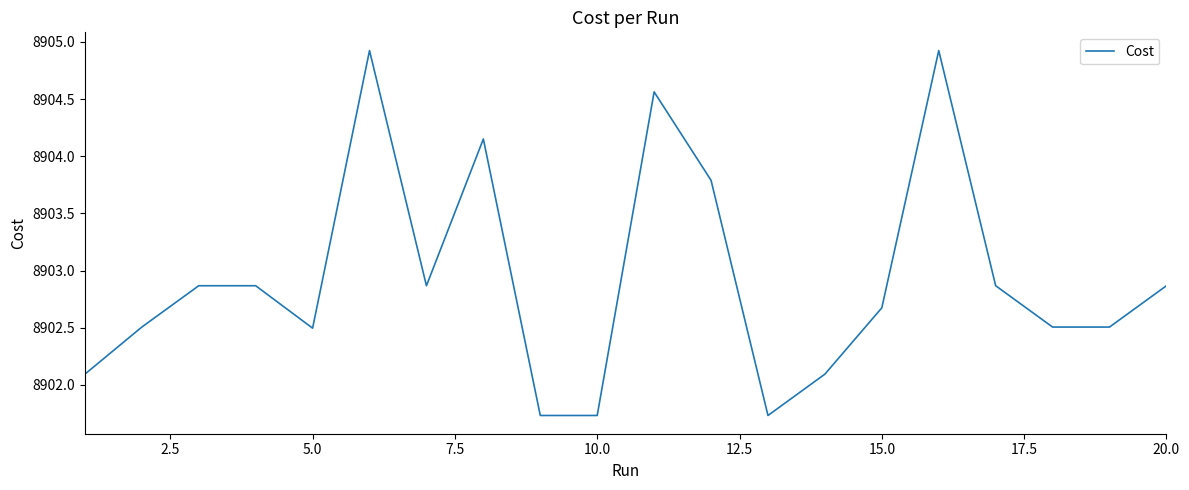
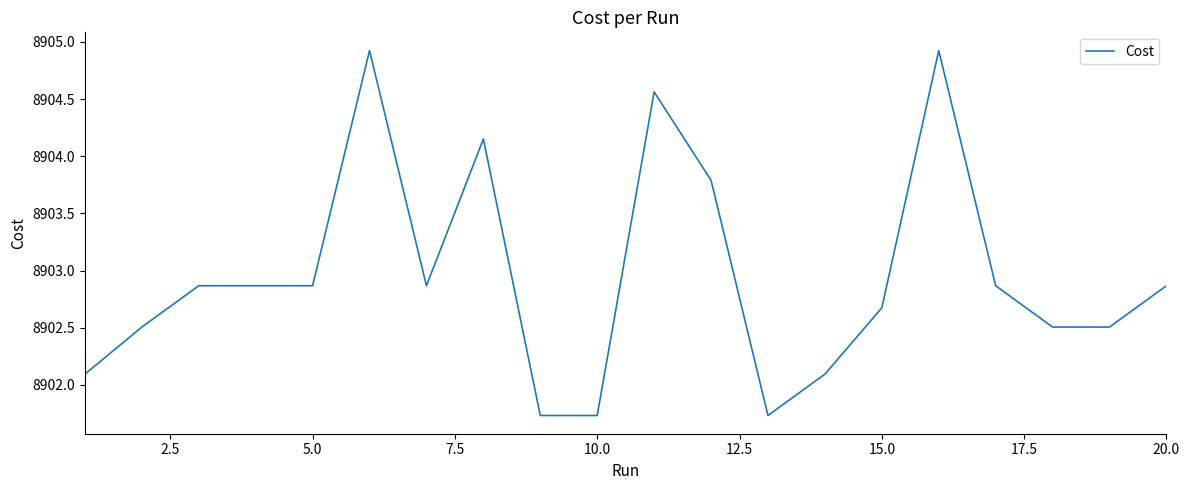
  {
-   "5.0": 8902.50,
+   "5.0": 8902.87,
    "10.0": 8901.73,
    "15.0": 8902.67,
    "20.0": 8902.87
  }
